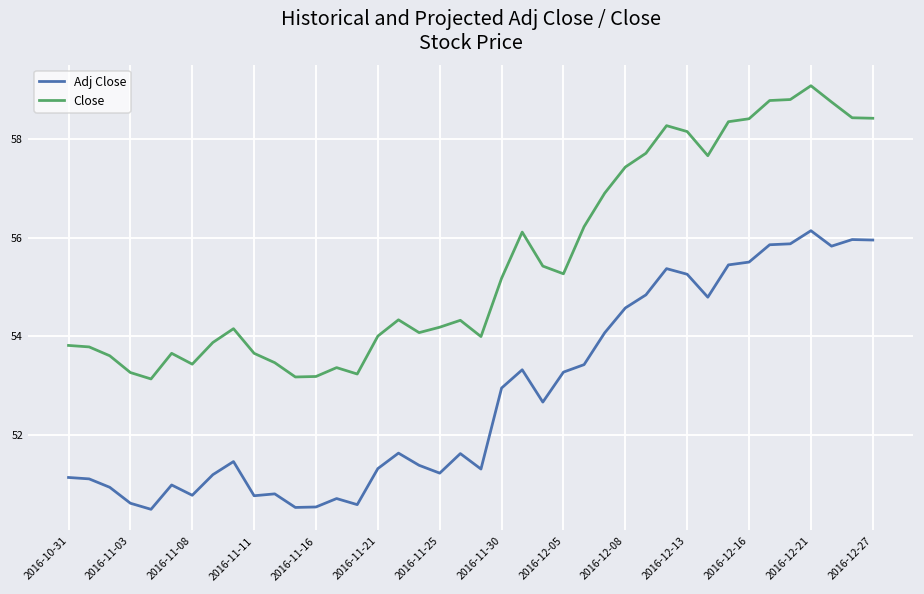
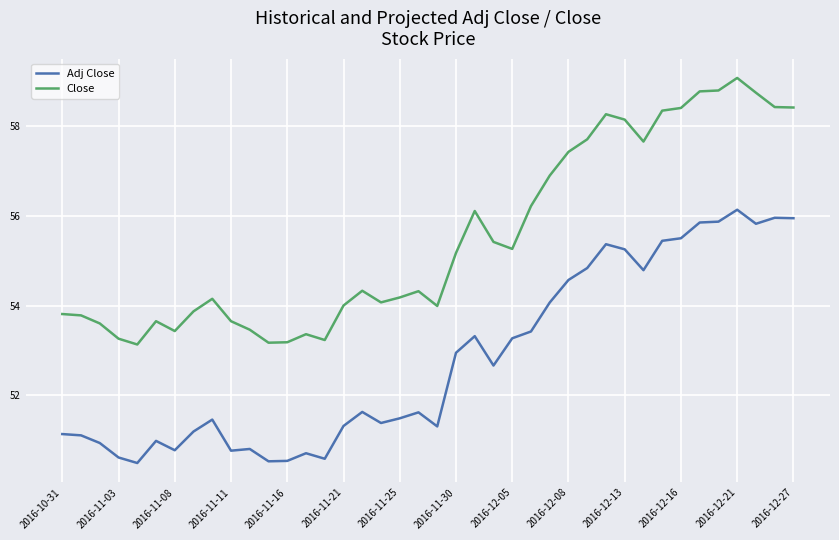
  {
    "Adj Close": {
      "2016-10-31": 51.1,
      "2016-11-03": 50.6,
      "2016-11-08": 50.8,
      "2016-11-11": 50.8,
      "2016-11-16": 50.5,
      "2016-11-21": 51.3,
-     "2016-11-25": 51.2,
+     "2016-11-25": 51.5,
      "2016-11-30": 52.9,
      "2016-12-05": 53.3,
      "2016-12-08": 54.6,
      "2016-12-13": 55.3,
      "2016-12-16": 55.5,
      "2016-12-21": 56.1,
      "2016-12-27": 55.9
    },
    "Close": {
      "2016-10-31": 53.8,
      "2016-11-03": 53.3,
      "2016-11-08": 53.4,
      "2016-11-11": 53.7,
      "2016-11-16": 53.2,
      "2016-11-21": 54.0,
      "2016-11-25": 54.2,
      "2016-11-30": 55.2,
      "2016-12-05": 55.3,
      "2016-12-08": 57.4,
      "2016-12-13": 58.2,
      "2016-12-16": 58.4,
      "2016-12-21": 59.1,
      "2016-12-27": 58.4
    }
  }
